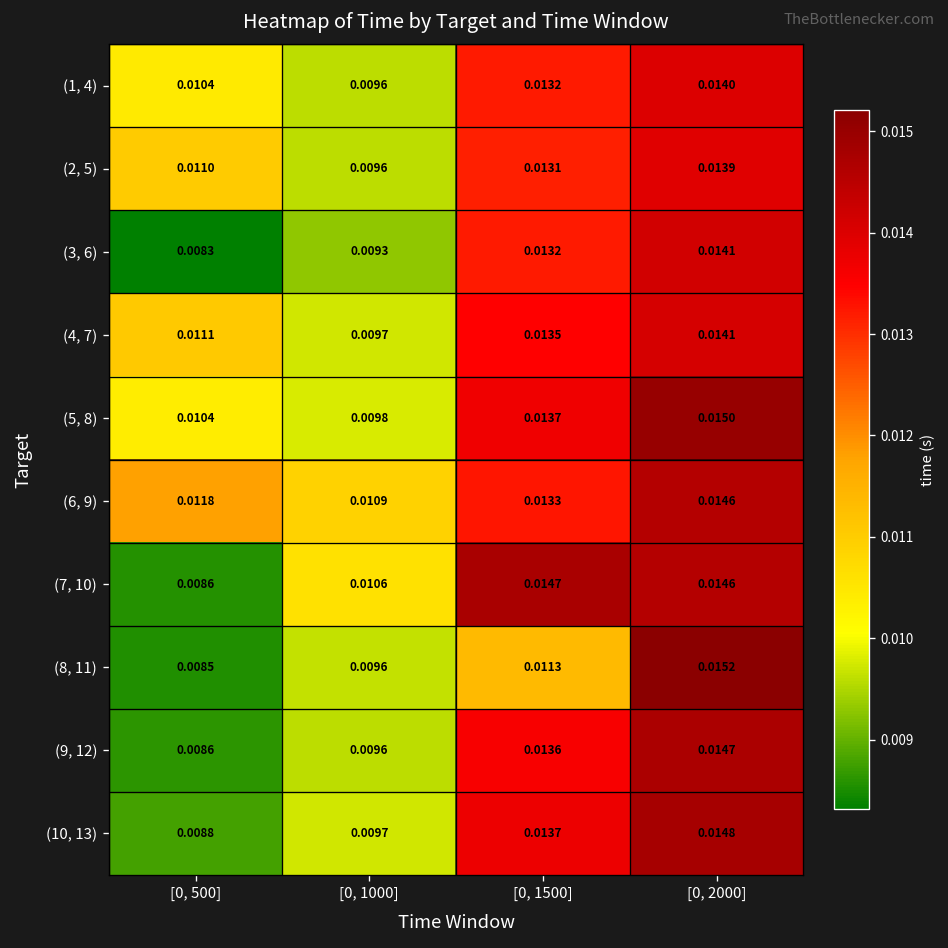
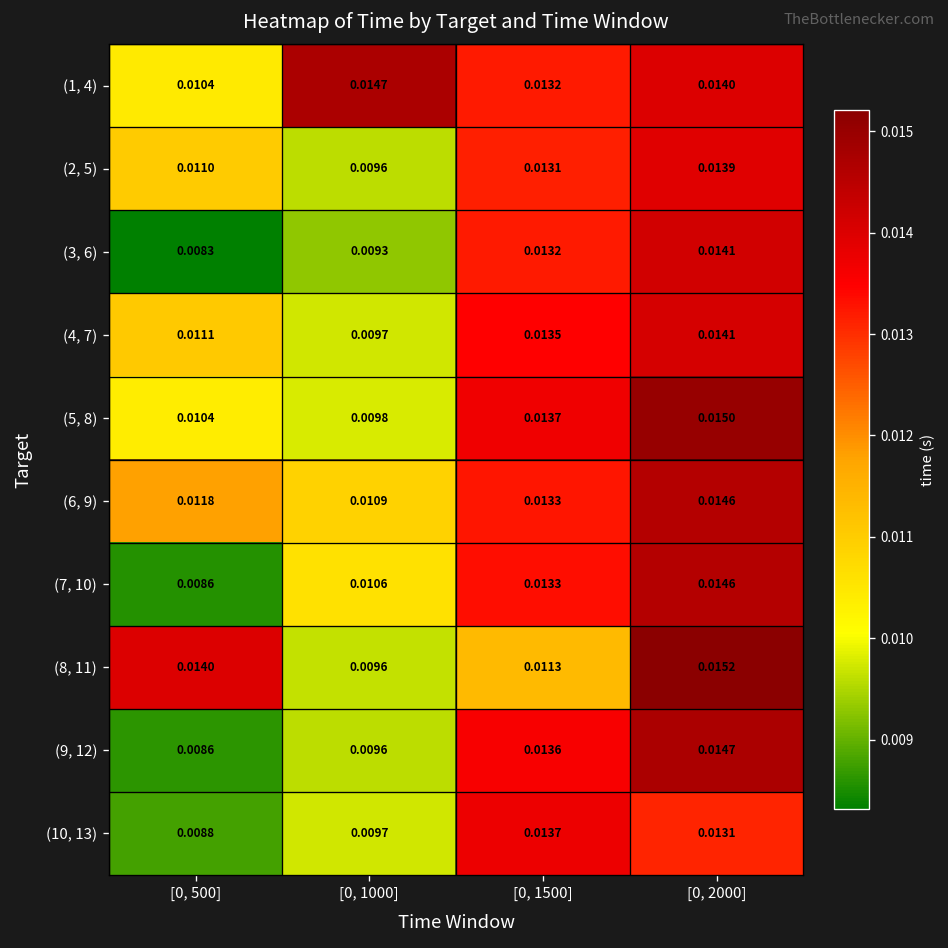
  {
    "(1, 4)": {
      "[0, 500]": 0.0104,
-     "[0, 1000]": 0.0096,
+     "[0, 1000]": 0.0147,
      "[0, 1500]": 0.0132,
      "[0, 2000]": 0.0140
    },
    "(2, 5)": {
      "[0, 500]": 0.0110,
      "[0, 1000]": 0.0096,
      "[0, 1500]": 0.0131,
      "[0, 2000]": 0.0139
    },
    "(3, 6)": {
      "[0, 500]": 0.0083,
      "[0, 1000]": 0.0093,
      "[0, 1500]": 0.0132,
      "[0, 2000]": 0.0141
    },
    "(4, 7)": {
      "[0, 500]": 0.0111,
      "[0, 1000]": 0.0097,
      "[0, 1500]": 0.0135,
      "[0, 2000]": 0.0141
    },
    "(5, 8)": {
      "[0, 500]": 0.0104,
      "[0, 1000]": 0.0098,
      "[0, 1500]": 0.0137,
      "[0, 2000]": 0.0150
    },
    "(6, 9)": {
      "[0, 500]": 0.0118,
      "[0, 1000]": 0.0109,
      "[0, 1500]": 0.0133,
      "[0, 2000]": 0.0146
    },
    "(7, 10)": {
      "[0, 500]": 0.0086,
      "[0, 1000]": 0.0106,
-     "[0, 1500]": 0.0147,
+     "[0, 1500]": 0.0133,
      "[0, 2000]": 0.0146
    },
    "(8, 11)": {
-     "[0, 500]": 0.0085,
+     "[0, 500]": 0.0140,
      "[0, 1000]": 0.0096,
      "[0, 1500]": 0.0113,
      "[0, 2000]": 0.0152
    },
    "(9, 12)": {
      "[0, 500]": 0.0086,
      "[0, 1000]": 0.0096,
      "[0, 1500]": 0.0136,
      "[0, 2000]": 0.0147
    },
    "(10, 13)": {
      "[0, 500]": 0.0088,
      "[0, 1000]": 0.0097,
      "[0, 1500]": 0.0137,
-     "[0, 2000]": 0.0148
+     "[0, 2000]": 0.0131
    }
  }
